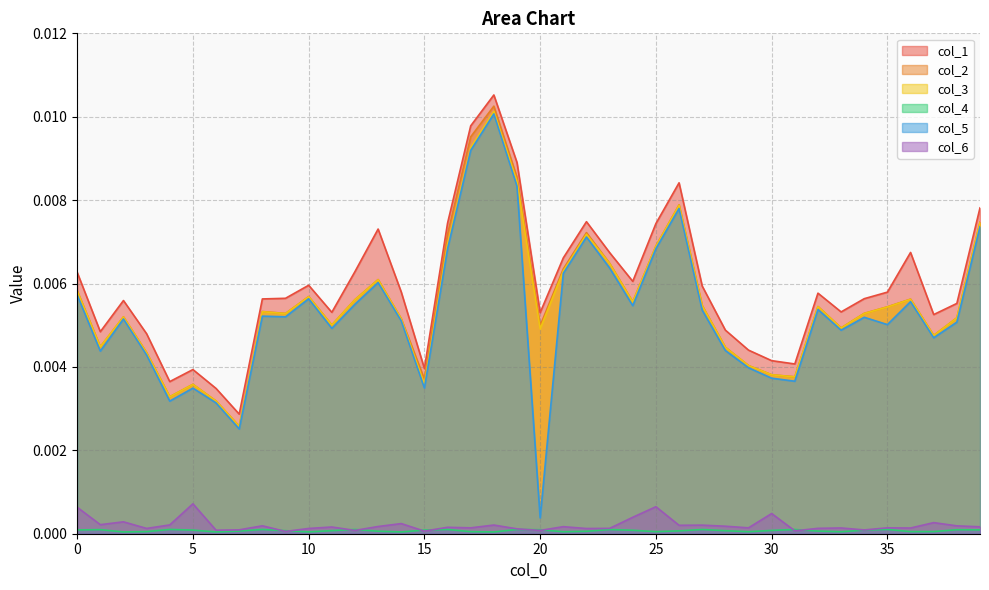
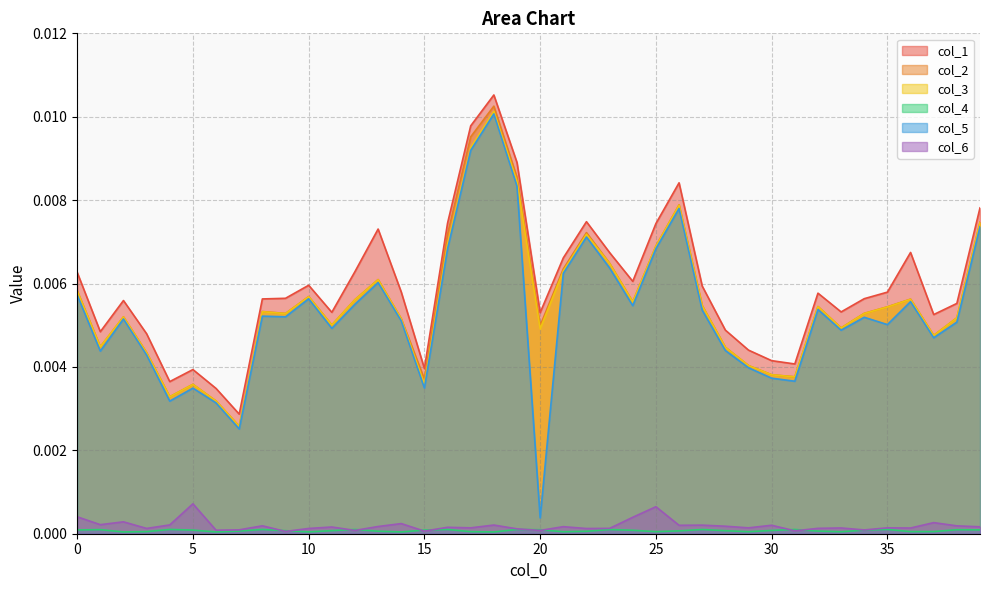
  {
    "col_4": {
      "0": 0.0001,
      "5": 0.0001,
      "10": 0.0000,
      "25": 0.0001,
      "30": 0.0001
    },
    "col_5": {
      "0": 0.0057,
      "5": 0.0035,
      "15": 0.0035,
      "20": 0.0004,
      "30": 0.0037,
      "35": 0.0050
    },
    "col_6": {
-     "0": 0.0006,
+     "0": 0.0004,
      "5": 0.0007,
      "10": 0.0001,
      "25": 0.0006,
-     "30": 0.0005
+     "30": 0.0002
    }
  }
